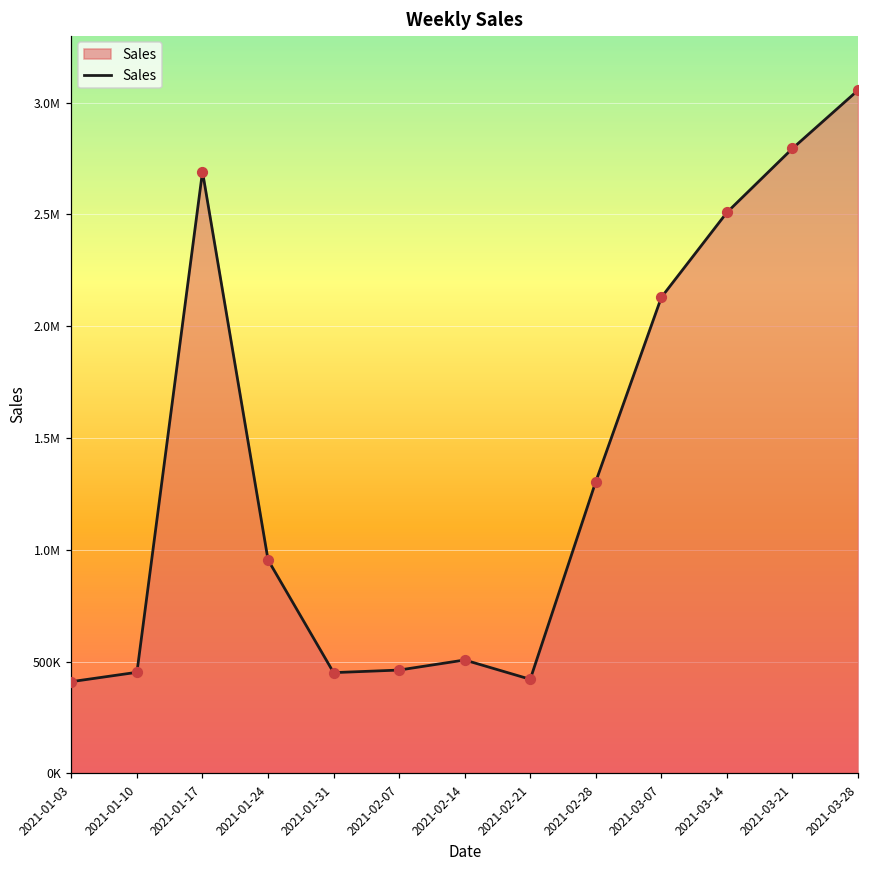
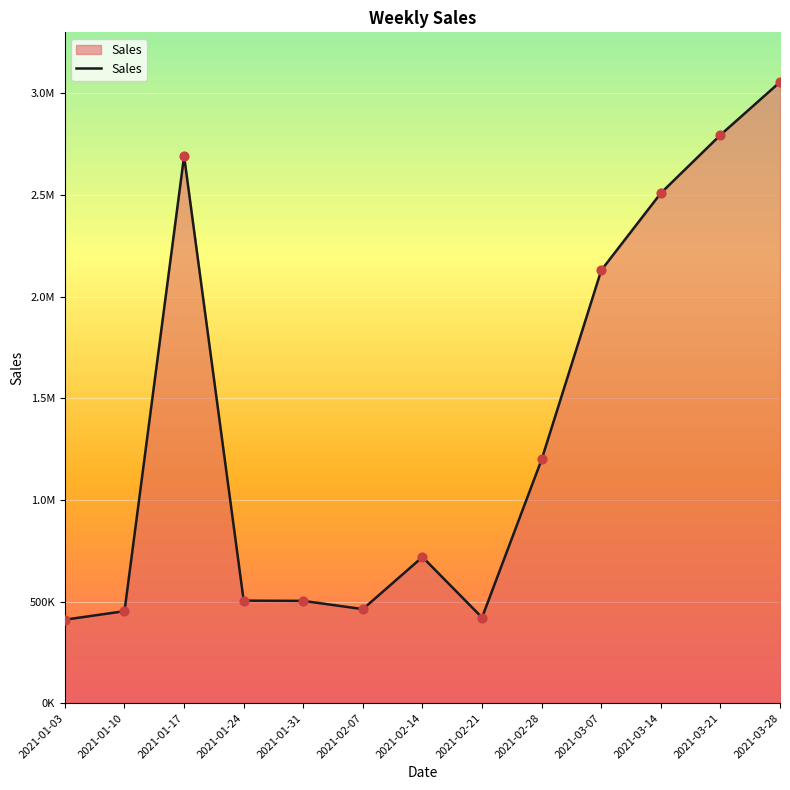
  {
    "2021-01-03": 410000,
    "2021-01-10": 450000,
    "2021-01-17": 2690000,
-   "2021-01-24": 950000,
-   "2021-01-31": 450000,
+   "2021-01-24": 500000,
+   "2021-01-31": 500000,
    "2021-02-07": 460000,
-   "2021-02-14": 510000,
+   "2021-02-14": 720000,
    "2021-02-21": 420000,
-   "2021-02-28": 1310000,
+   "2021-02-28": 1200000,
    "2021-03-07": 2130000,
    "2021-03-14": 2510000,
    "2021-03-21": 2790000,
    "2021-03-28": 3060000
  }
